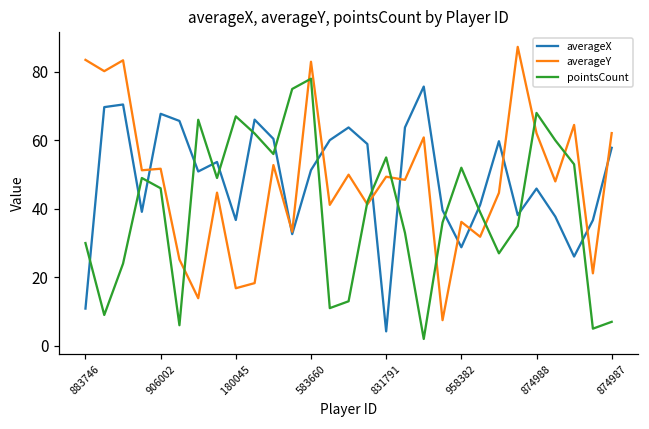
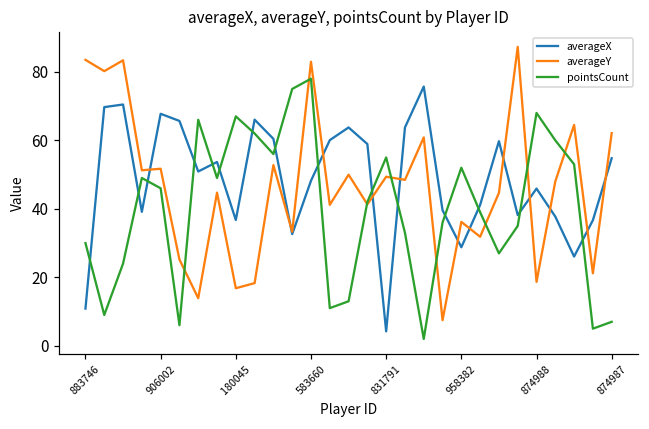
  {
    "averageX": {
      "883746": 11,
      "906002": 68,
      "180045": 37,
-     "583660": 51,
+     "583660": 48,
      "831791": 4,
      "958382": 29,
      "874988": 46,
-     "874987": 58
+     "874987": 55
    },
    "averageY": {
      "883746": 84,
      "906002": 52,
      "180045": 17,
      "583660": 83,
      "831791": 49,
      "958382": 36,
-     "874988": 62,
+     "874988": 19,
      "874987": 62
    },
    "pointsCount": {
      "883746": 30,
      "906002": 46,
      "180045": 67,
      "583660": 78,
      "831791": 55,
      "958382": 52,
      "874988": 68,
      "874987": 7
    }
  }
